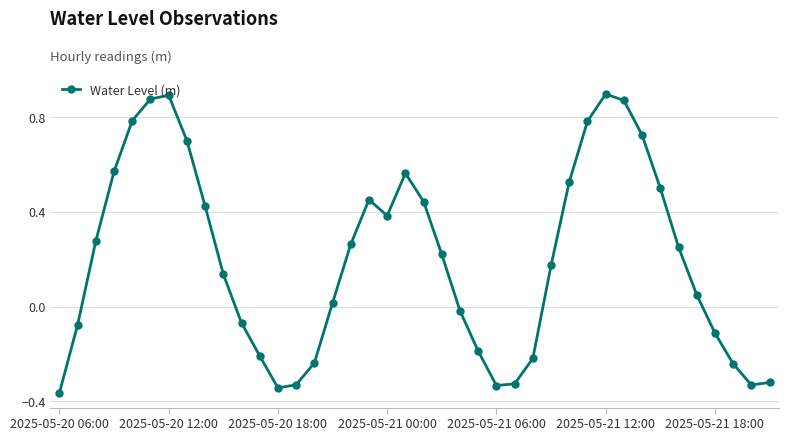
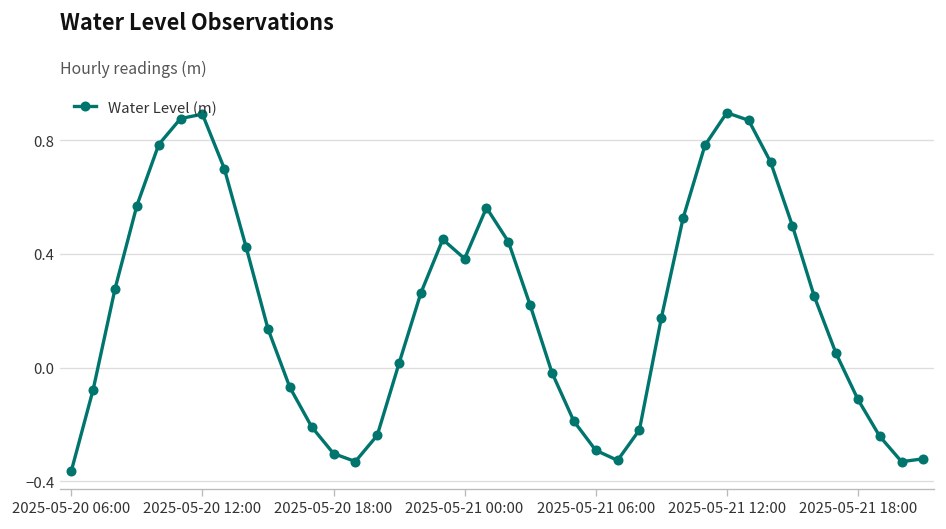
  {
    "2025-05-20 06:00": -0.36,
    "2025-05-20 12:00": 0.89,
-   "2025-05-20 18:00": -0.34,
+   "2025-05-20 18:00": -0.30,
    "2025-05-21 00:00": 0.38,
-   "2025-05-21 06:00": -0.33,
+   "2025-05-21 06:00": -0.29,
    "2025-05-21 12:00": 0.90,
    "2025-05-21 18:00": -0.11
  }
